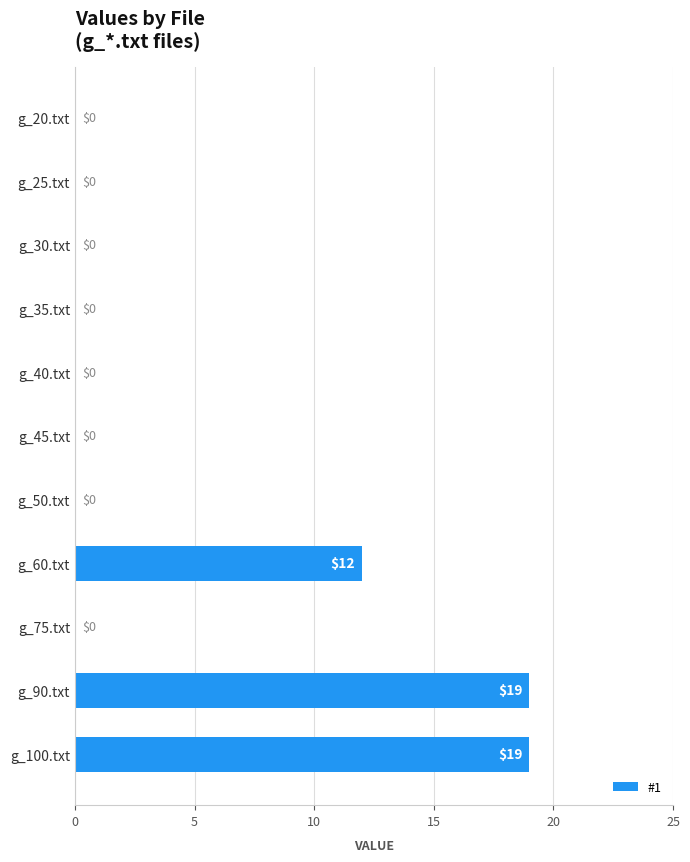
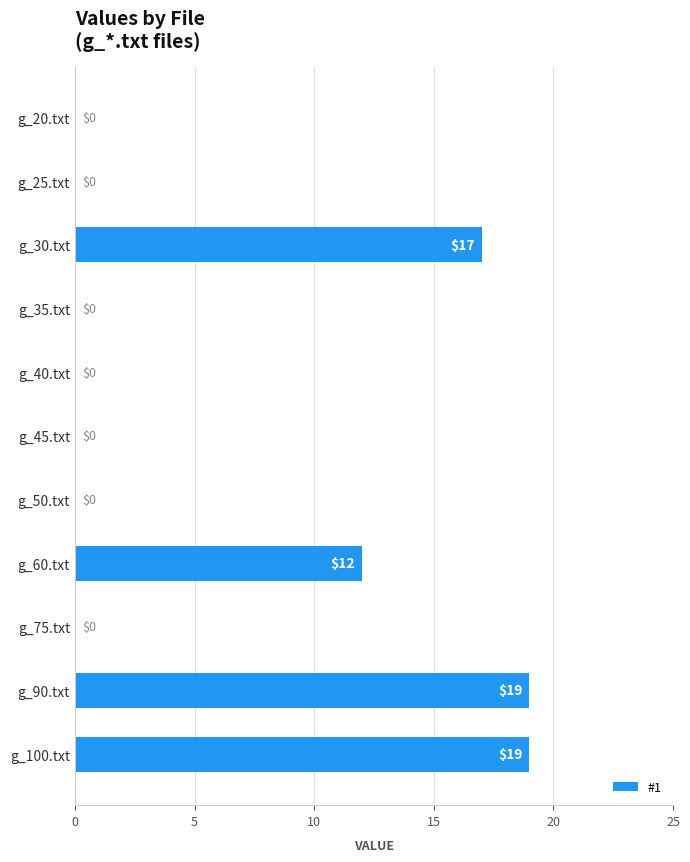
  {
    "g_20.txt": "$0",
    "g_25.txt": "$0",
-   "g_30.txt": "$0",
+   "g_30.txt": "$17",
    "g_35.txt": "$0",
    "g_40.txt": "$0",
    "g_45.txt": "$0",
    "g_50.txt": "$0",
    "g_60.txt": "$12",
    "g_75.txt": "$0",
    "g_90.txt": "$19",
    "g_100.txt": "$19"
  }
